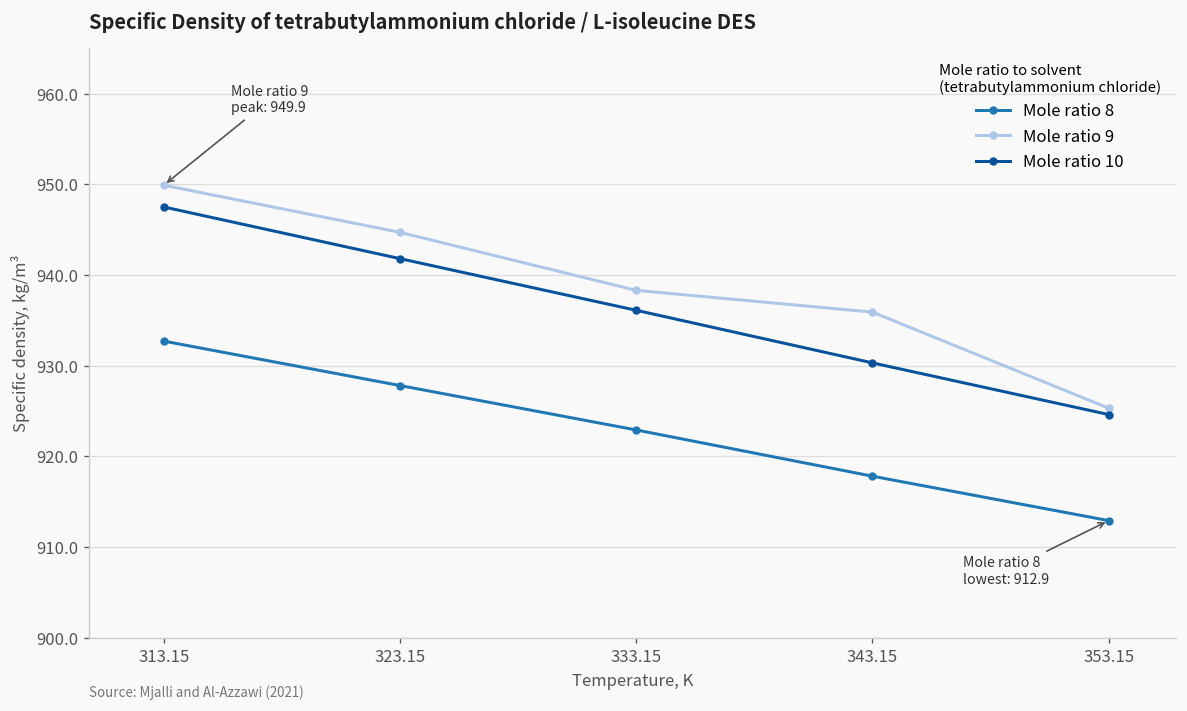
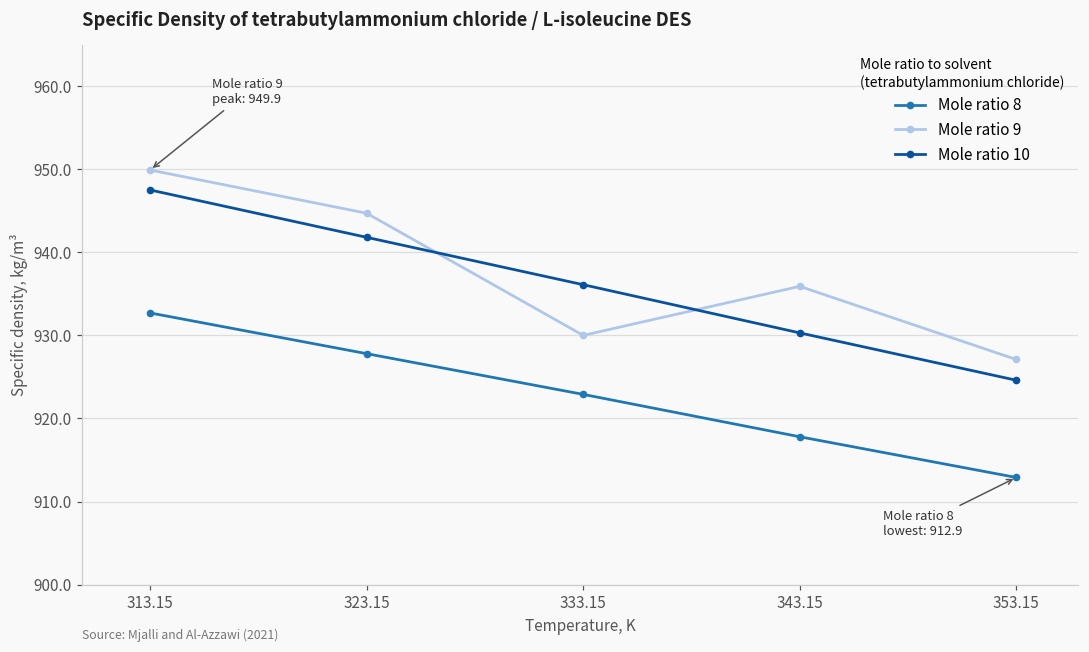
  {
    "Mole ratio 9": {
      "323.15": 945,
-     "333.15": 938,
+     "333.15": 930,
      "343.15": 936,
-     "353.15": 925
+     "353.15": 927
    }
  }
